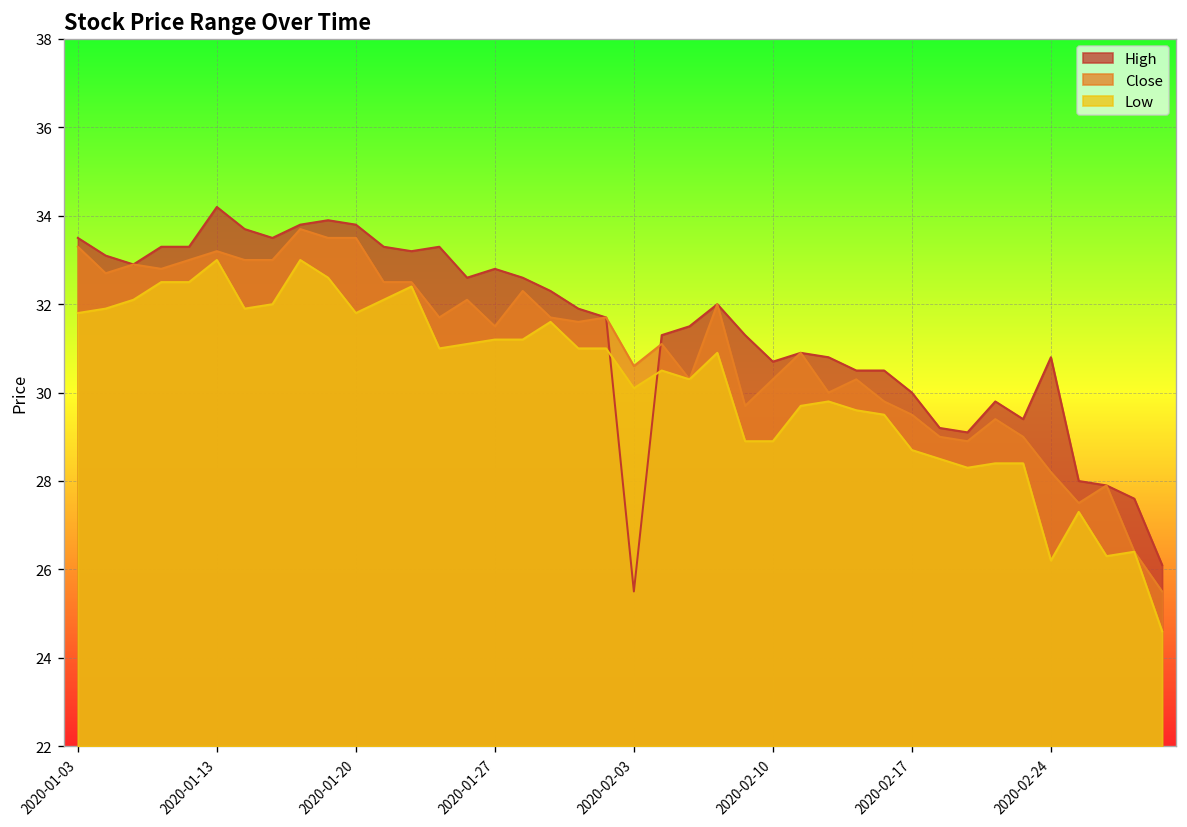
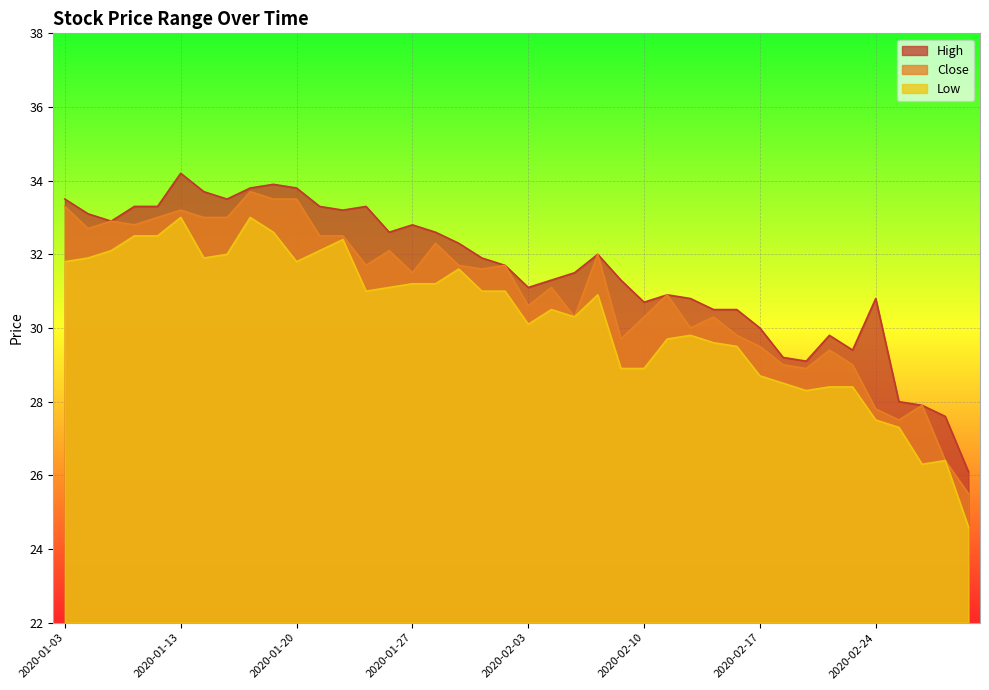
  {
    "High": {
      "2020-01-03": 33.5,
      "2020-01-13": 34.2,
      "2020-01-20": 33.8,
      "2020-01-27": 32.8,
-     "2020-02-03": 25.5,
+     "2020-02-03": 31.1,
      "2020-02-10": 30.7,
      "2020-02-17": 30.0,
      "2020-02-24": 30.8
    },
    "Close": {
      "2020-01-03": 33.3,
      "2020-01-13": 33.2,
      "2020-01-20": 33.5,
      "2020-01-27": 31.5,
      "2020-02-03": 30.6,
      "2020-02-10": 30.3,
      "2020-02-17": 29.5,
-     "2020-02-24": 28.2
+     "2020-02-24": 27.8
    },
    "Low": {
      "2020-01-03": 31.8,
      "2020-01-13": 33.0,
      "2020-01-20": 31.8,
      "2020-01-27": 31.2,
      "2020-02-03": 30.1,
      "2020-02-10": 28.9,
      "2020-02-17": 28.7,
-     "2020-02-24": 26.2
+     "2020-02-24": 27.5
    }
  }
